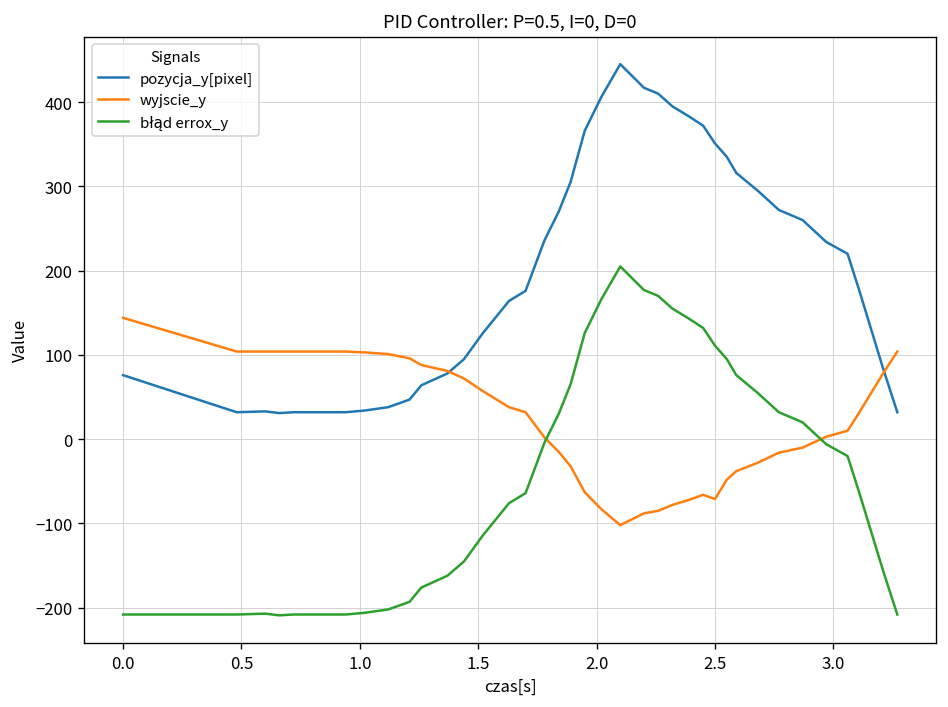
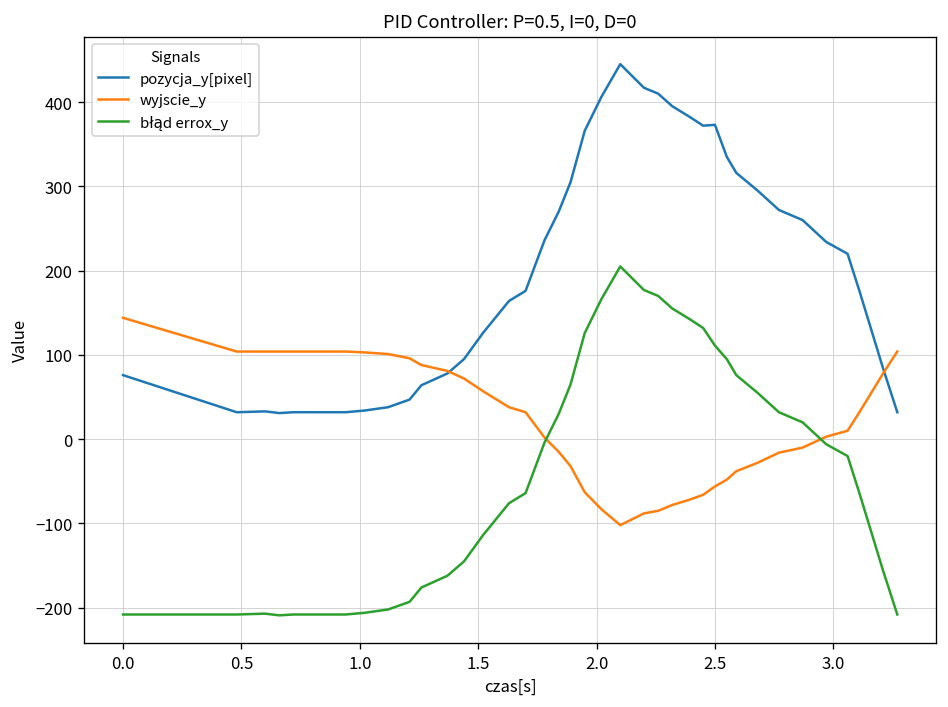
  {
    "pozycja_y[pixel]": {
      "0.0": 80,
-     "2.5": 350
+     "2.5": 370
    },
    "wyjscie_y": {
      "0.0": 140,
-     "2.5": -70
+     "2.5": -60
    },
    "błąd errox_y": {
      "0.0": -210,
      "2.5": 110
    }
  }
